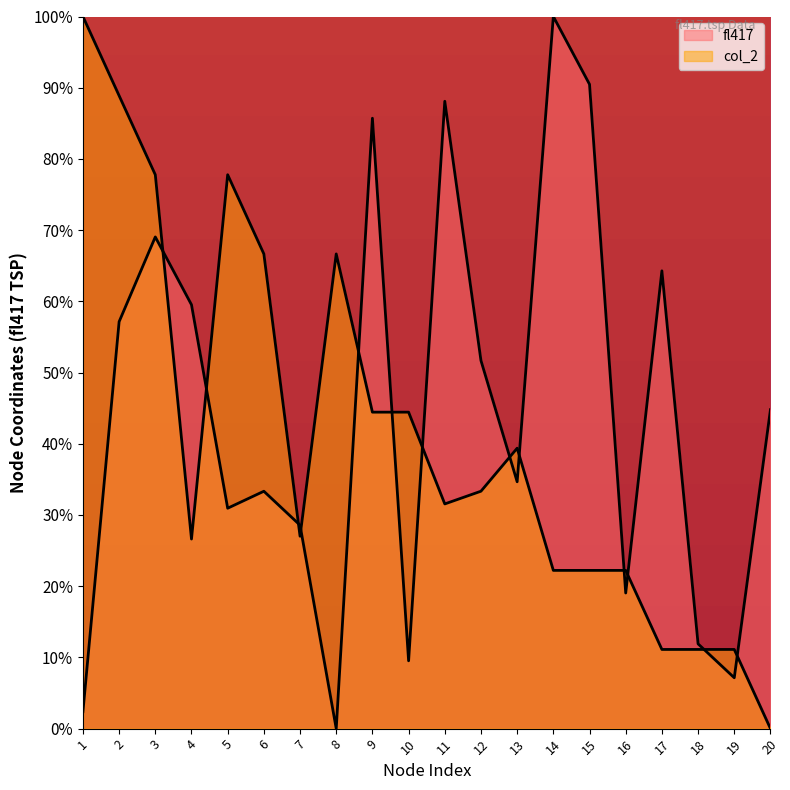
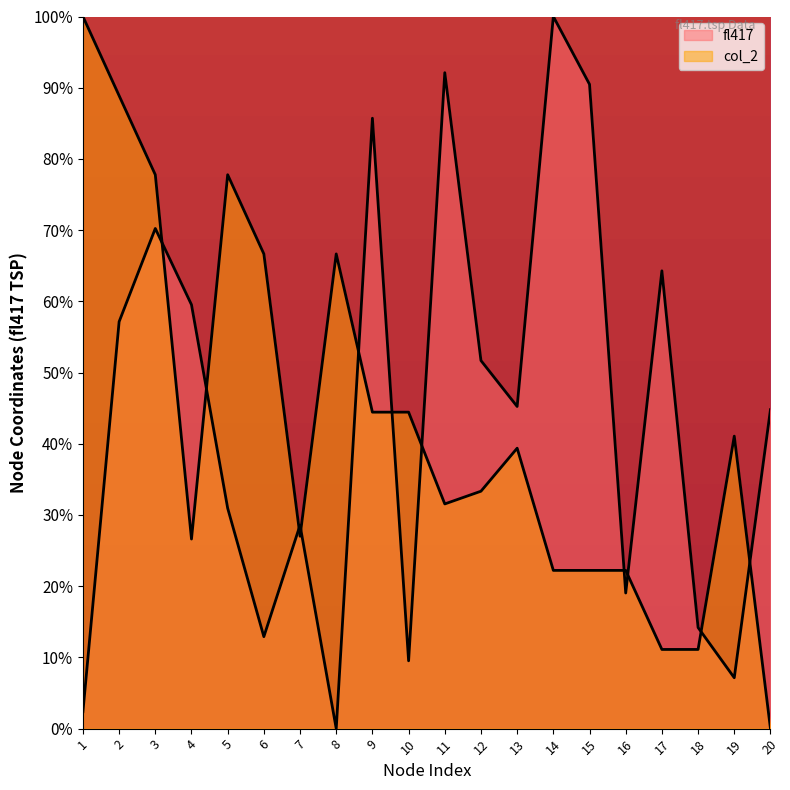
  {
    "fl417": {
      "1": "2%",
      "2": "57%",
-     "3": "69%",
+     "3": "70%",
      "4": "60%",
      "5": "31%",
-     "6": "33%",
+     "6": "13%",
      "7": "29%",
      "8": "0%",
      "9": "86%",
      "10": "10%",
-     "11": "88%",
+     "11": "92%",
      "12": "52%",
-     "13": "35%",
+     "13": "45%",
      "14": "100%",
      "15": "90%",
      "16": "19%",
      "17": "64%",
-     "18": "12%",
+     "18": "14%",
      "19": "7%",
      "20": "45%"
    },
    "col_2": {
      "1": "100%",
      "2": "89%",
      "3": "78%",
      "4": "27%",
      "5": "78%",
      "6": "67%",
      "7": "27%",
      "8": "67%",
      "9": "44%",
      "10": "44%",
      "11": "32%",
      "12": "33%",
      "13": "39%",
      "14": "22%",
      "15": "22%",
      "16": "22%",
      "17": "11%",
      "18": "11%",
-     "19": "11%",
+     "19": "41%",
      "20": "0%"
    }
  }
